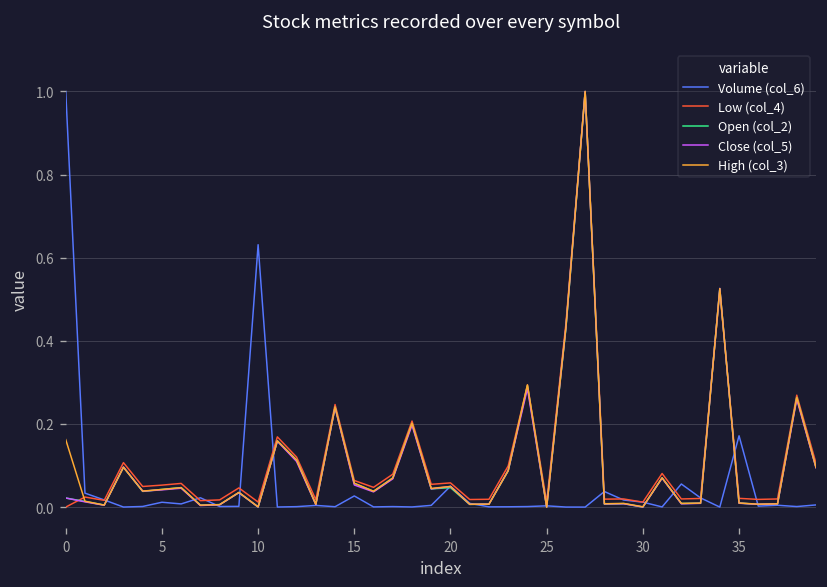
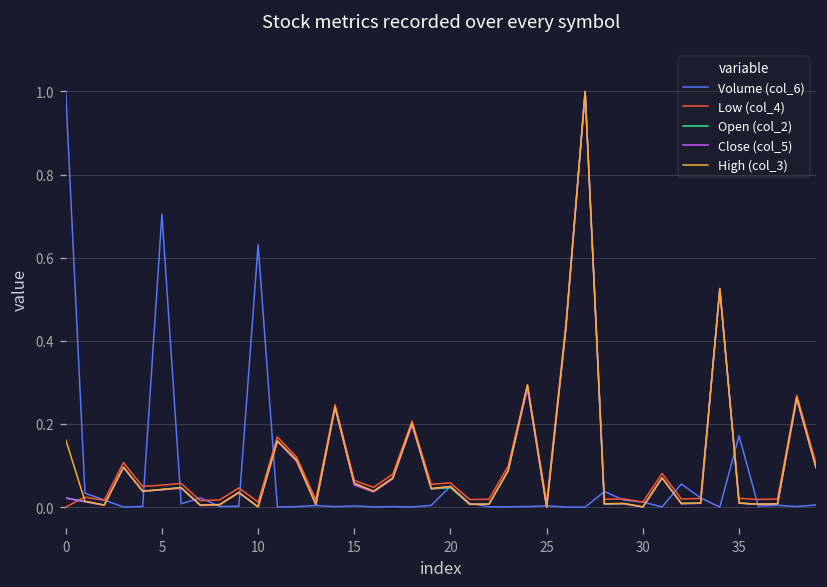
  {
    "Volume (col_6)": {
      "0": 1.00,
-     "5": 0.01,
+     "5": 0.70,
      "10": 0.63,
-     "15": 0.03,
+     "15": 0.00,
      "35": 0.17
    },
    "Low (col_4)": {
      "0": 0.00,
      "5": 0.05,
      "10": 0.01,
      "20": 0.06,
      "25": 0.01,
      "35": 0.02
    },
    "High (col_3)": {
      "0": 0.16
    }
  }
